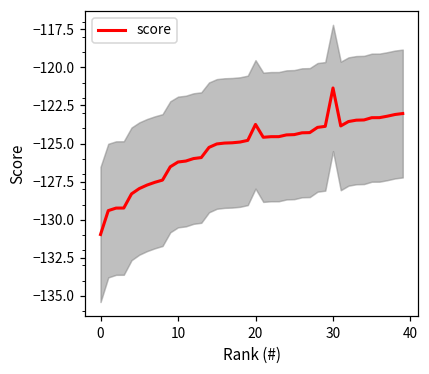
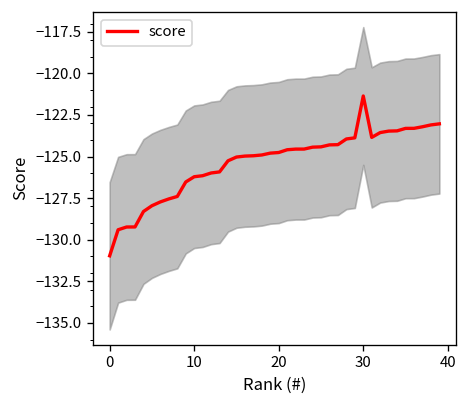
  {
    "score": {
      "0": -131.0,
      "10": -126.2,
-     "20": -123.7,
+     "20": -124.8,
      "30": -121.4
    }
  }
